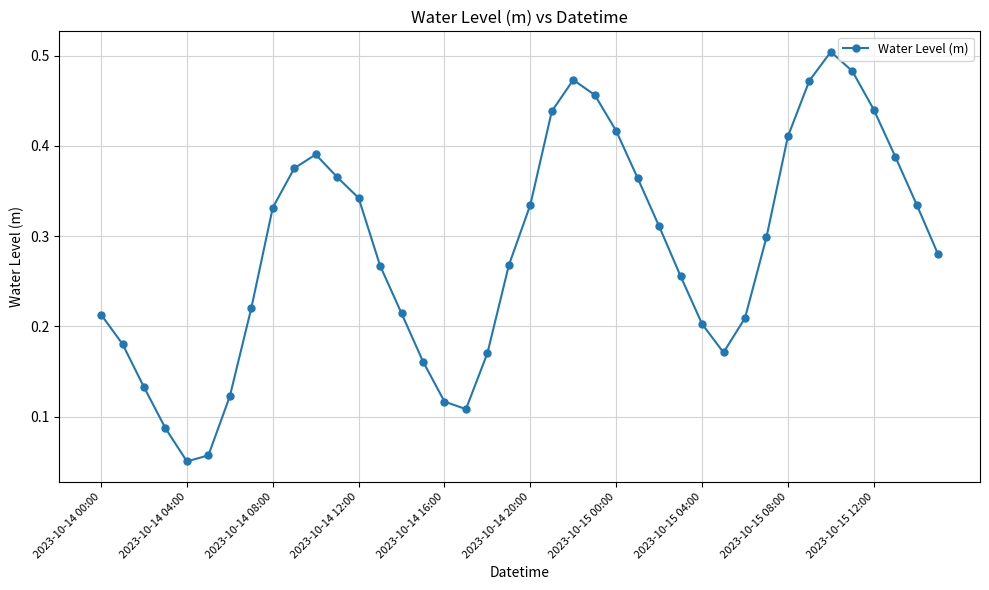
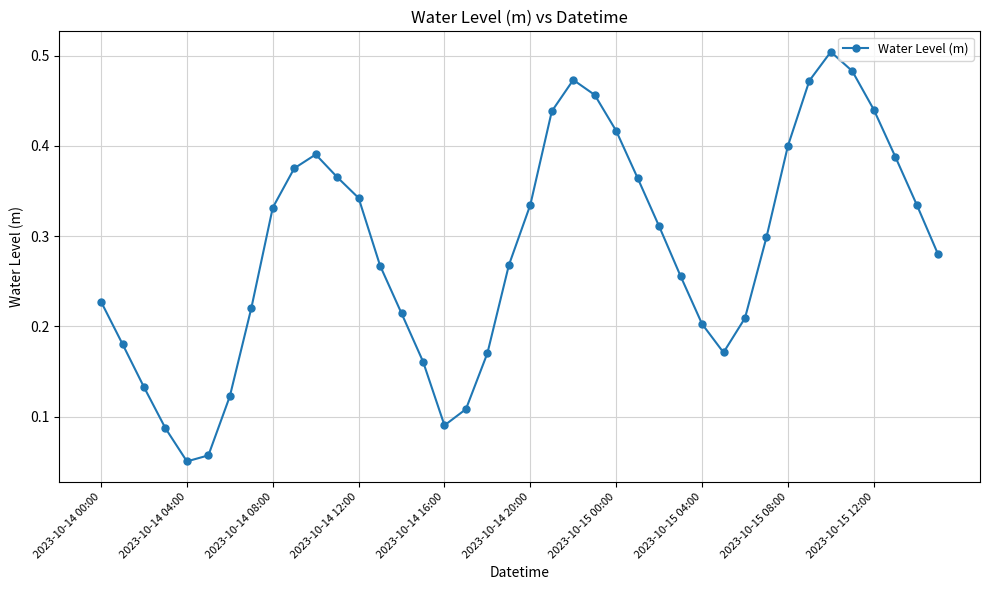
  {
-   "2023-10-14 00:00": 0.21,
+   "2023-10-14 00:00": 0.23,
    "2023-10-14 04:00": 0.05,
    "2023-10-14 08:00": 0.33,
    "2023-10-14 12:00": 0.34,
-   "2023-10-14 16:00": 0.12,
+   "2023-10-14 16:00": 0.09,
    "2023-10-14 20:00": 0.33,
    "2023-10-15 00:00": 0.42,
    "2023-10-15 04:00": 0.20,
-   "2023-10-15 08:00": 0.41,
+   "2023-10-15 08:00": 0.40,
    "2023-10-15 12:00": 0.44
  }
